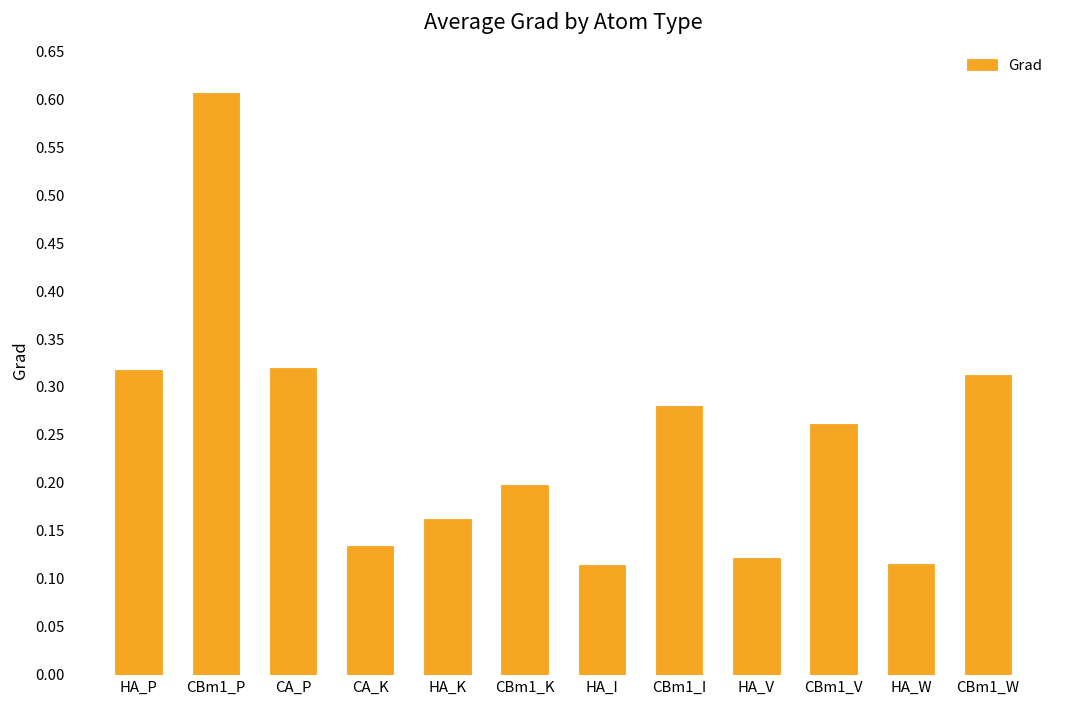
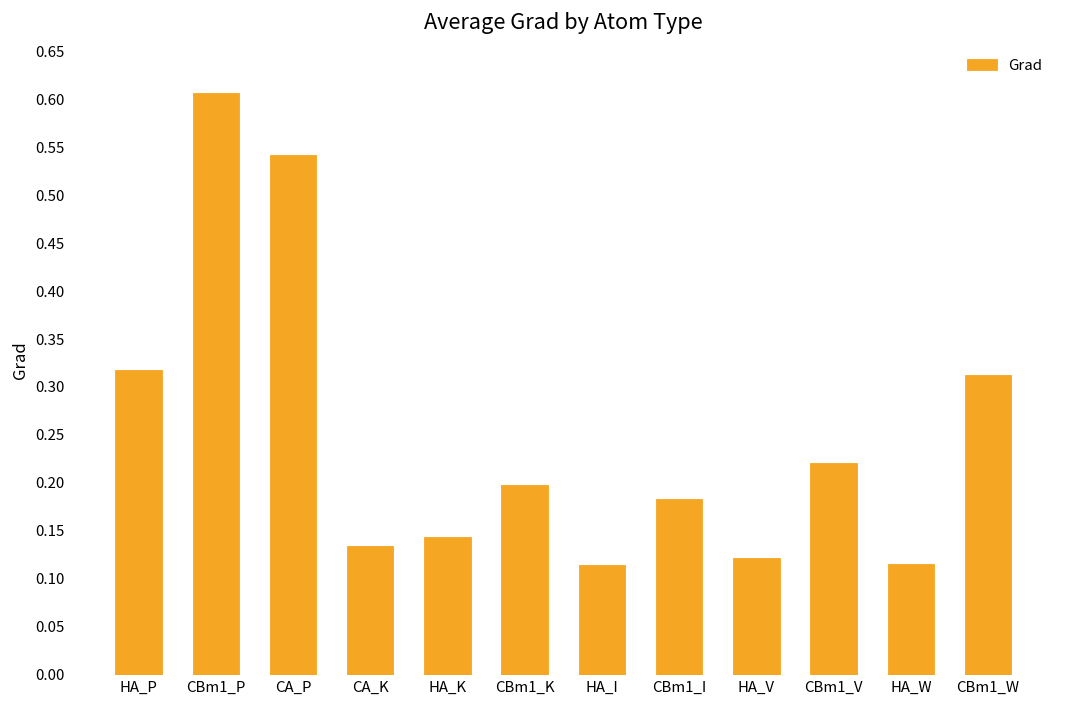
  {
    "HA_P": 0.32,
    "CBm1_P": 0.61,
-   "CA_P": 0.32,
+   "CA_P": 0.54,
    "CA_K": 0.13,
-   "HA_K": 0.16,
+   "HA_K": 0.14,
    "CBm1_K": 0.20,
    "HA_I": 0.11,
-   "CBm1_I": 0.28,
+   "CBm1_I": 0.18,
    "HA_V": 0.12,
-   "CBm1_V": 0.26,
+   "CBm1_V": 0.22,
    "HA_W": 0.12,
    "CBm1_W": 0.31
  }
